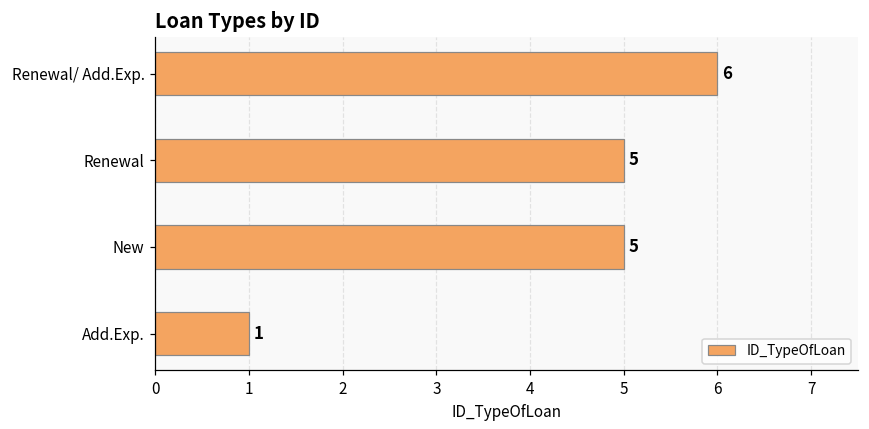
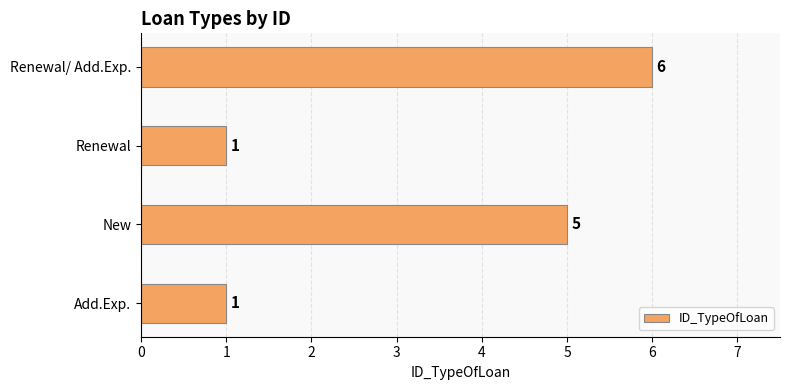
  {
    "Renewal/ Add.Exp.": 6,
-   "Renewal": 5,
+   "Renewal": 1,
    "New": 5,
    "Add.Exp.": 1
  }
